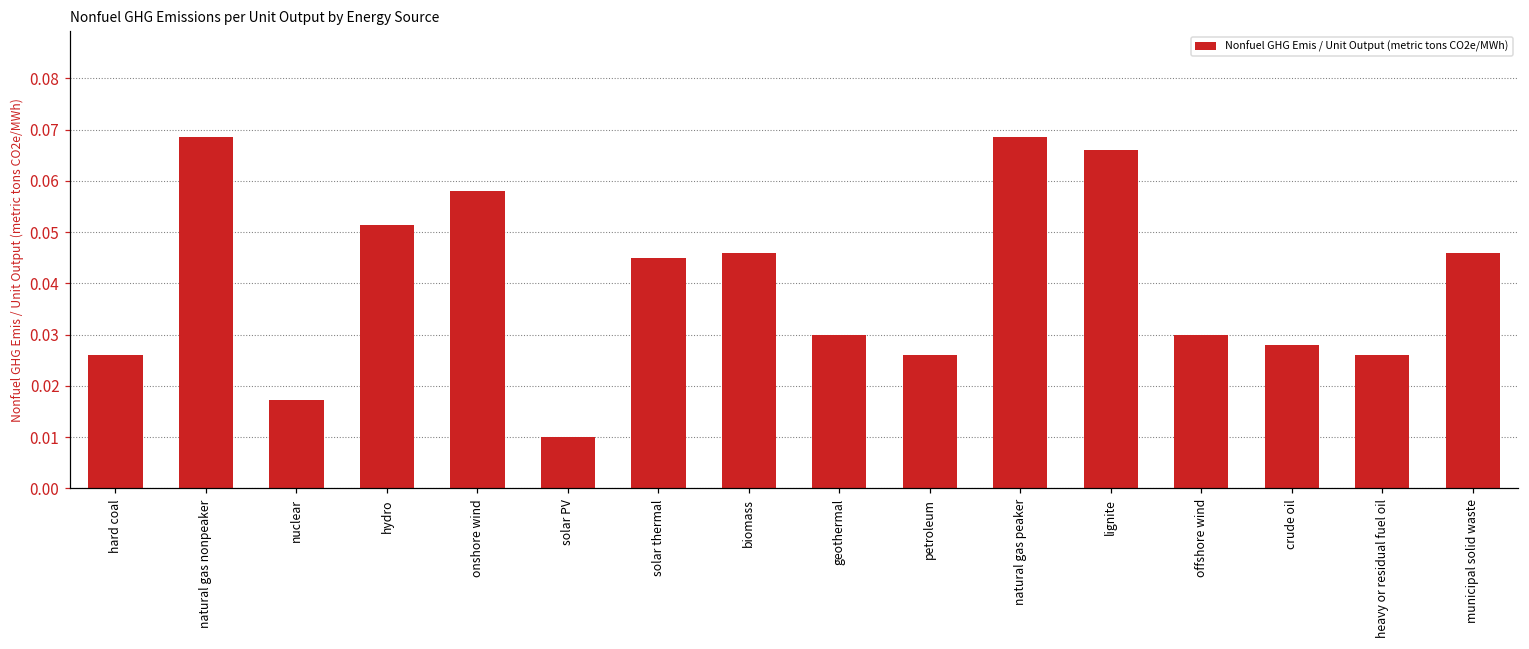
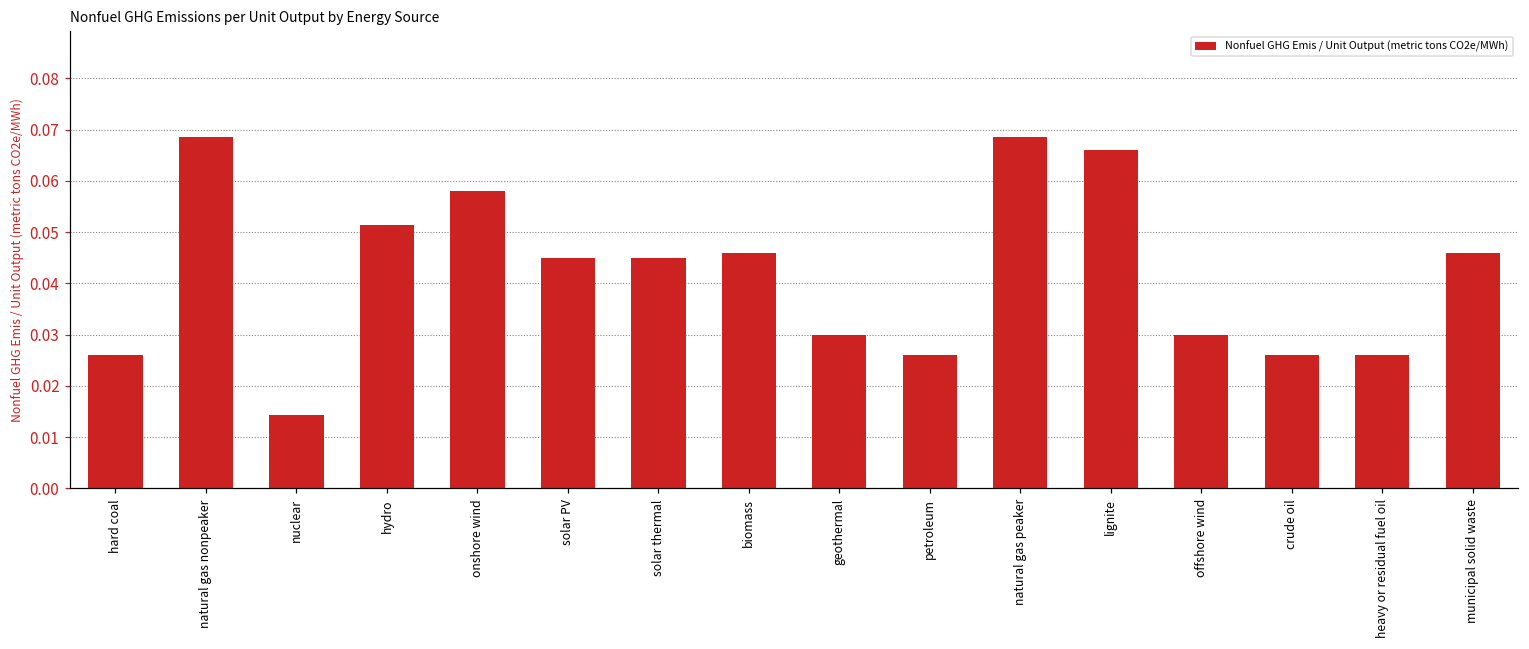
  {
    "hard coal": 0.026,
    "natural gas nonpeaker": 0.069,
-   "nuclear": 0.017,
+   "nuclear": 0.014,
    "hydro": 0.051,
    "onshore wind": 0.058,
-   "solar PV": 0.010,
+   "solar PV": 0.045,
    "solar thermal": 0.045,
    "biomass": 0.046,
    "geothermal": 0.030,
    "petroleum": 0.026,
    "natural gas peaker": 0.069,
    "lignite": 0.066,
    "offshore wind": 0.030,
-   "crude oil": 0.028,
+   "crude oil": 0.026,
    "heavy or residual fuel oil": 0.026,
    "municipal solid waste": 0.046
  }
